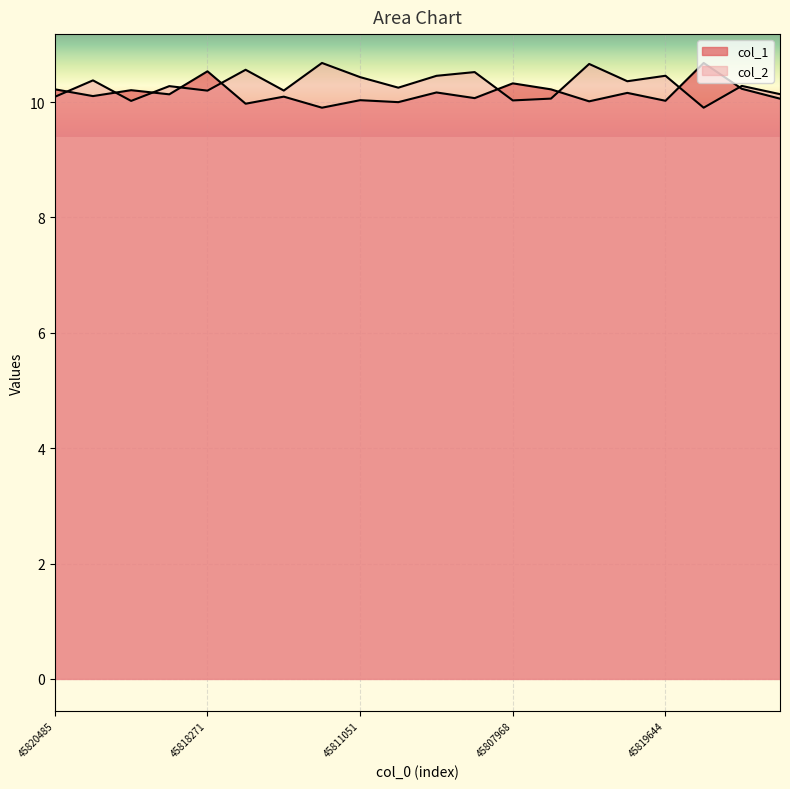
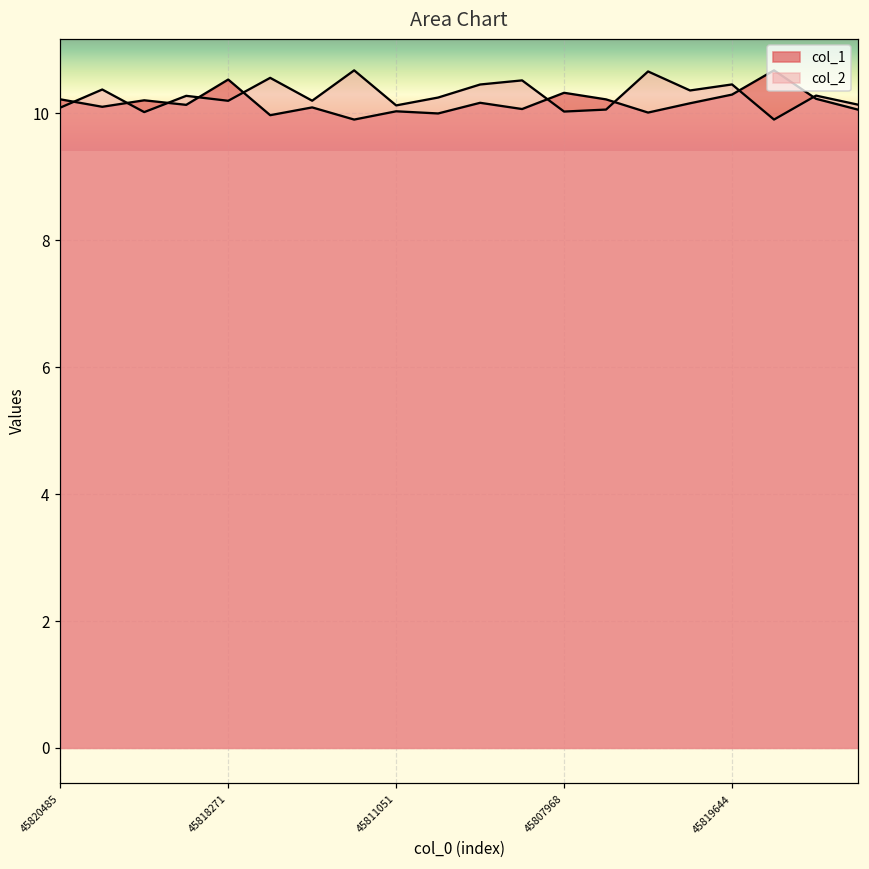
  {
    "col_1": {
      "45820485": 10.2,
      "45818271": 10.5,
      "45811051": 10.0,
      "45807968": 10.3,
-     "45819644": 10.0
+     "45819644": 10.3
    },
    "col_2": {
      "45820485": 10.1,
      "45818271": 10.2,
-     "45811051": 10.4,
+     "45811051": 10.1,
      "45807968": 10.0,
      "45819644": 10.5
    }
  }
